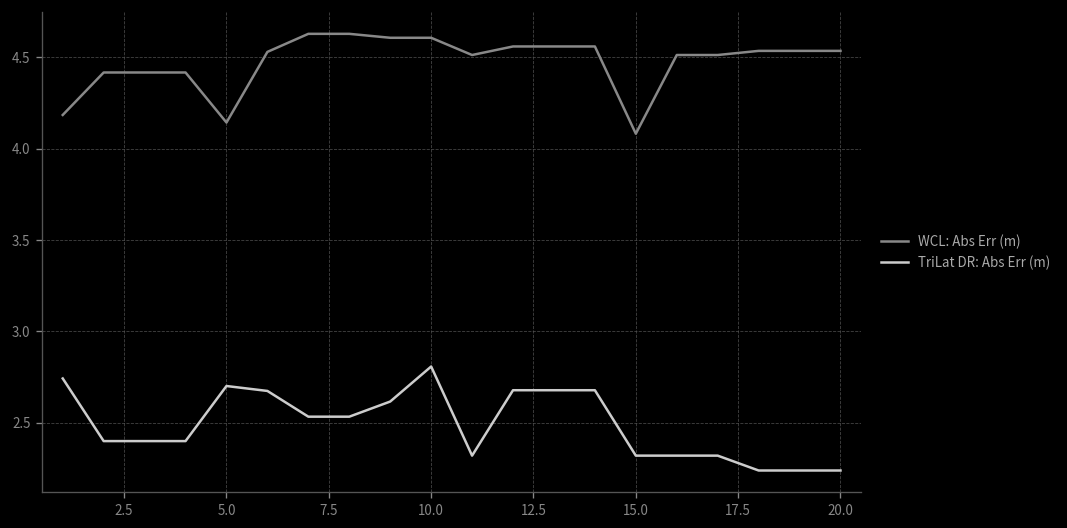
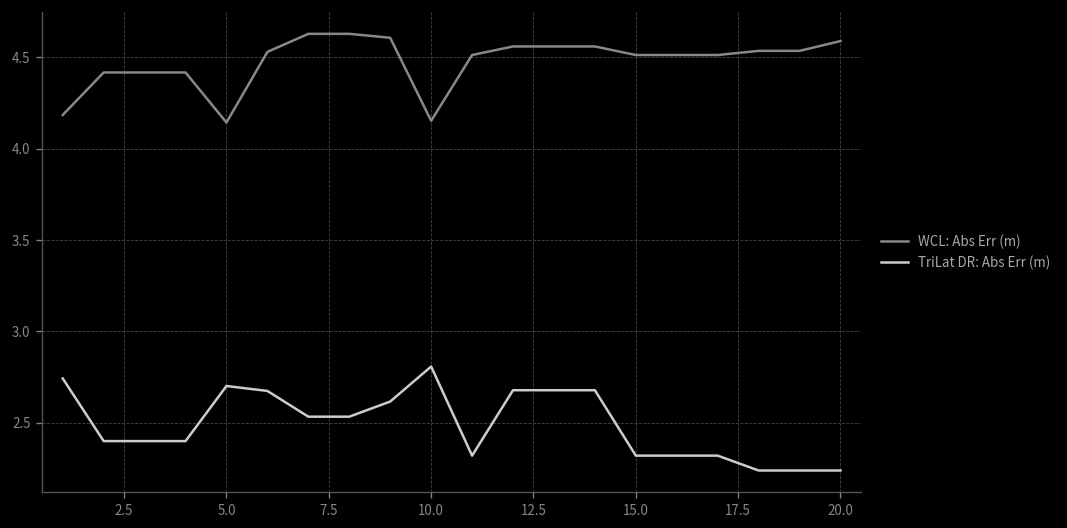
  {
    "WCL: Abs Err (m)": {
      "5.0": 4.14,
-     "10.0": 4.61,
-     "15.0": 4.08,
-     "20.0": 4.54
+     "10.0": 4.15,
+     "15.0": 4.51,
+     "20.0": 4.59
    },
    "TriLat DR: Abs Err (m)": {
      "5.0": 2.70,
      "10.0": 2.81,
      "15.0": 2.32,
      "20.0": 2.24
    }
  }
